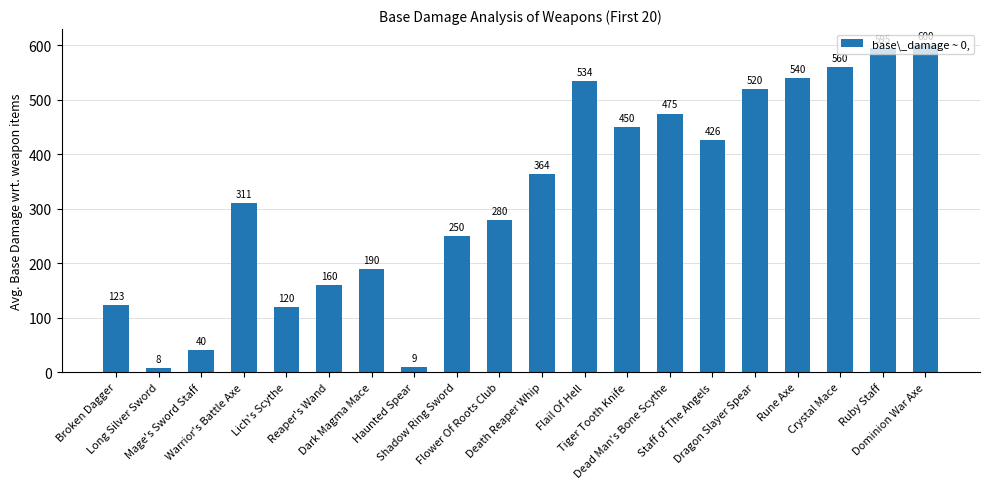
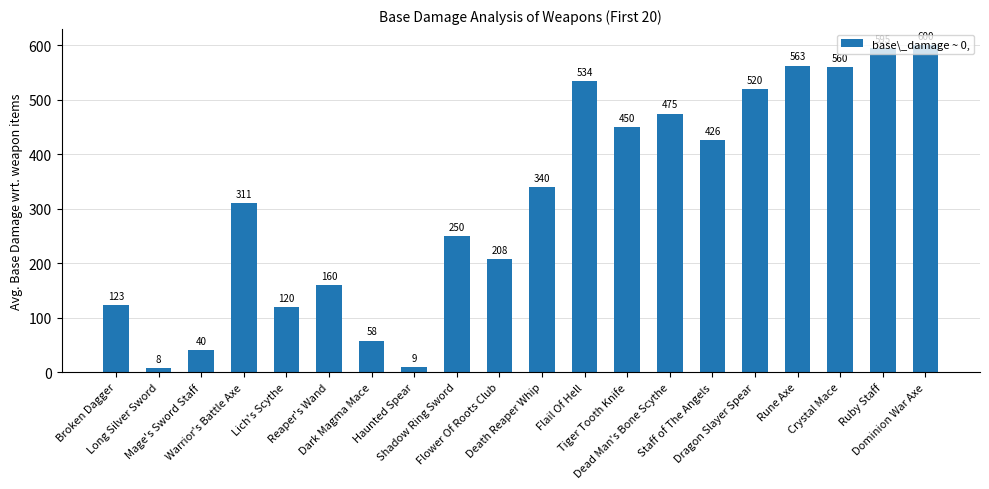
  {
    "Broken Dagger": 123,
    "Long Silver Sword": 8,
    "Mage's Sword Staff": 40,
    "Warrior's Battle Axe": 311,
    "Lich's Scythe": 120,
    "Reaper's Wand": 160,
-   "Dark Magma Mace": 190,
+   "Dark Magma Mace": 58,
    "Haunted Spear": 9,
    "Shadow Ring Sword": 250,
-   "Flower Of Roots Club": 280,
-   "Death Reaper Whip": 364,
+   "Flower Of Roots Club": 208,
+   "Death Reaper Whip": 340,
    "Flail Of Hell": 534,
    "Tiger Tooth Knife": 450,
    "Dead Man's Bone Scythe": 475,
    "Staff of The Angels": 426,
    "Dragon Slayer Spear": 520,
-   "Rune Axe": 540
+   "Rune Axe": 563
  }
